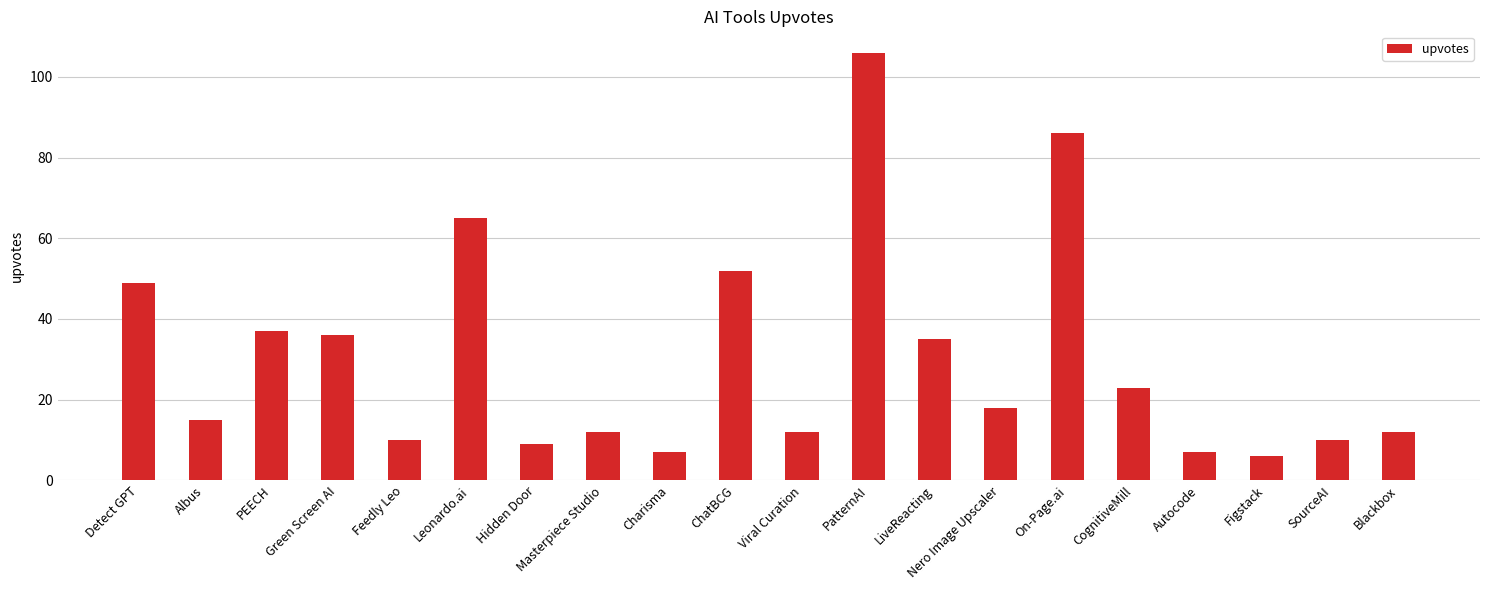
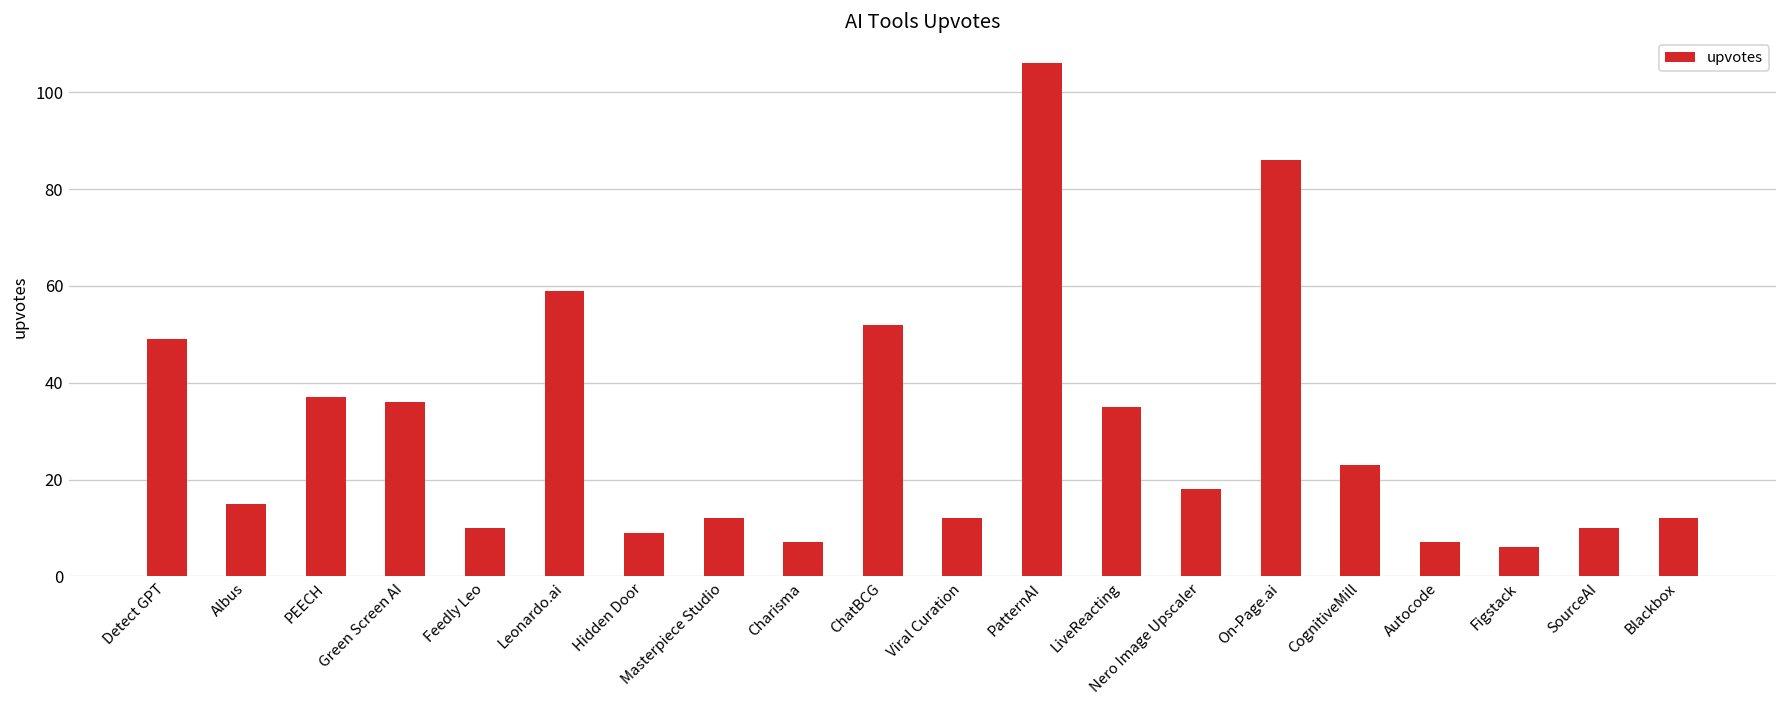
  {
    "Detect GPT": 49,
    "Albus": 15,
    "PEECH": 37,
    "Green Screen AI": 36,
    "Feedly Leo": 10,
-   "Leonardo.ai": 65,
+   "Leonardo.ai": 59,
    "Hidden Door": 9,
    "Masterpiece Studio": 12,
    "Charisma": 7,
    "ChatBCG": 52,
    "Viral Curation": 12,
    "PatternAI": 106,
    "LiveReacting": 35,
    "Nero Image Upscaler": 18,
    "On-Page.ai": 86,
    "CognitiveMill": 23,
    "Autocode": 7,
    "Figstack": 6,
    "SourceAI": 10,
    "Blackbox": 12
  }
